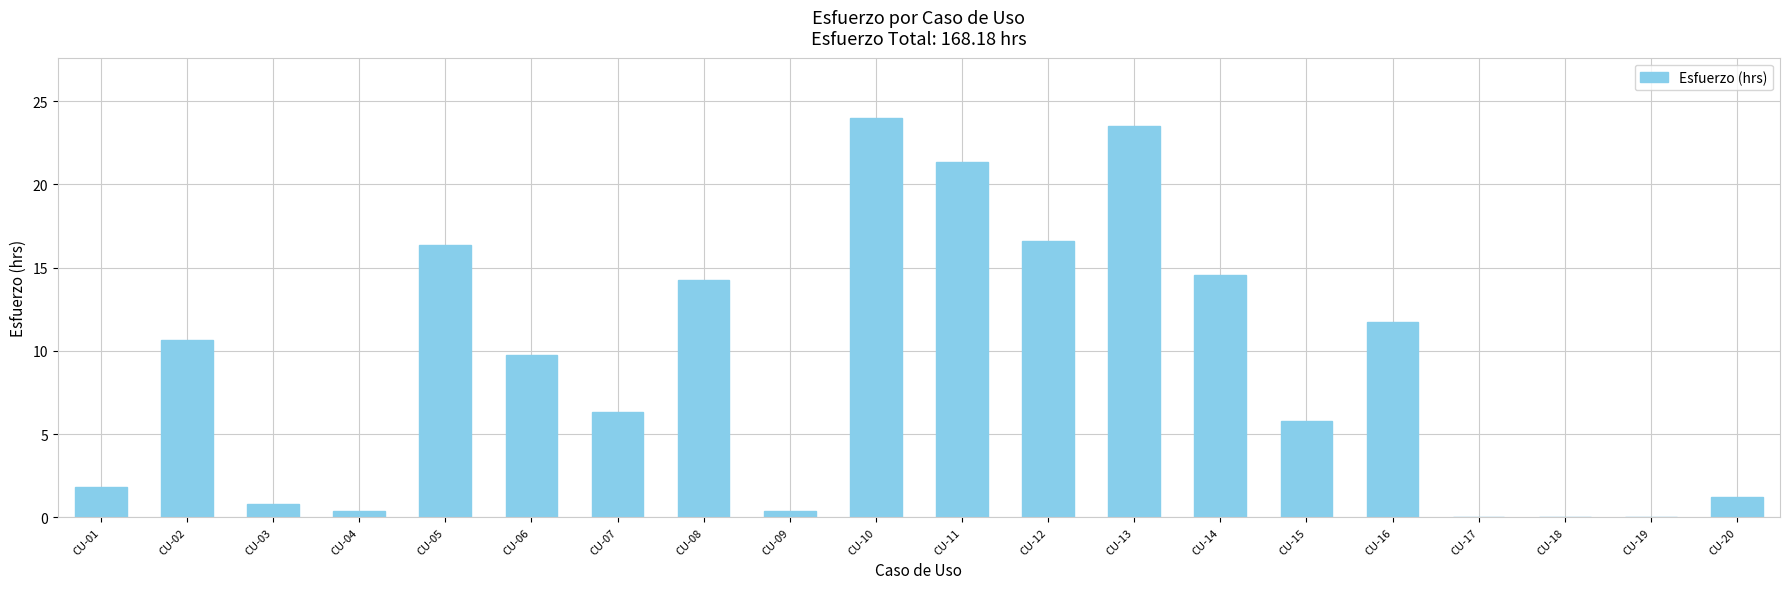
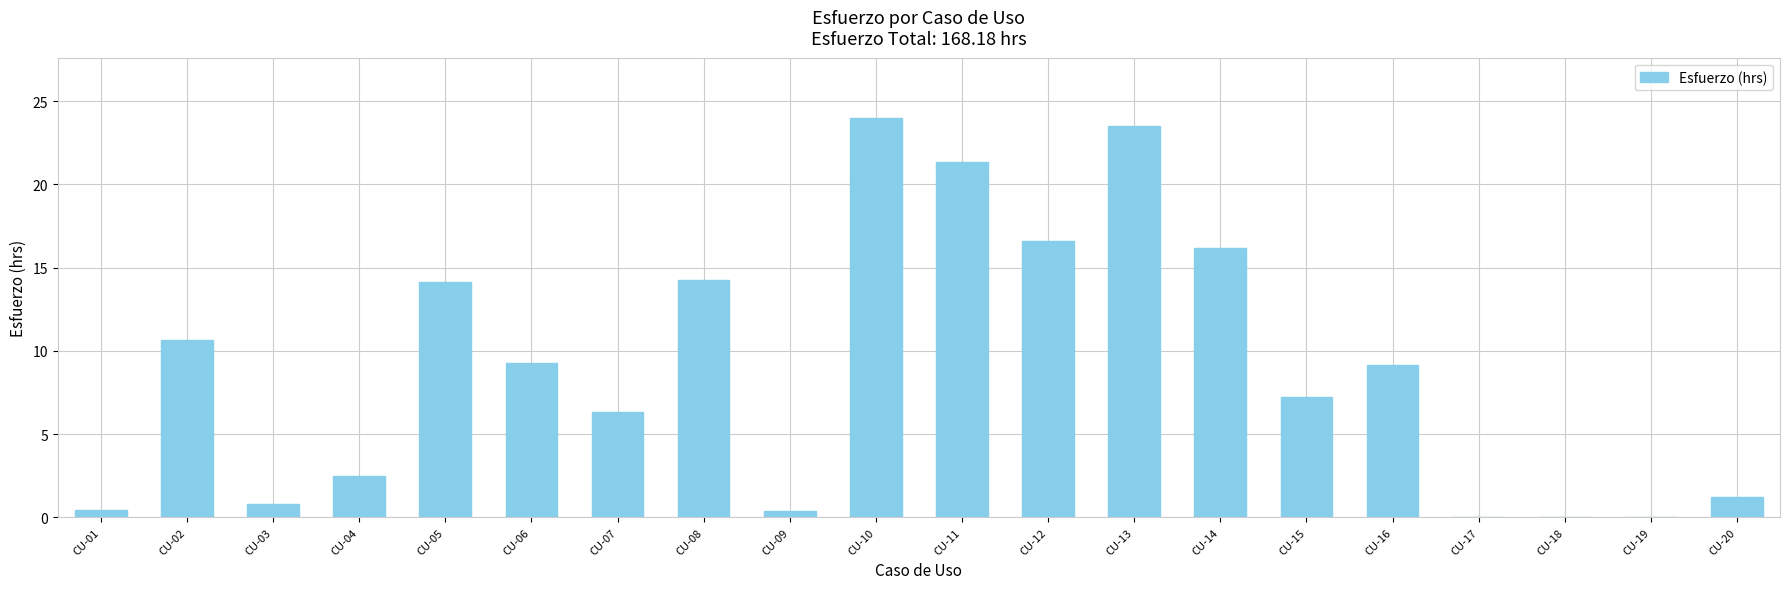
  {
-   "CU-01": 1.8,
+   "CU-01": 0.4,
    "CU-02": 10.7,
    "CU-03": 0.8,
-   "CU-04": 0.4,
-   "CU-05": 16.4,
-   "CU-06": 9.8,
+   "CU-04": 2.5,
+   "CU-05": 14.2,
+   "CU-06": 9.3,
    "CU-07": 6.4,
    "CU-08": 14.3,
    "CU-09": 0.4,
    "CU-10": 24.0,
    "CU-11": 21.3,
    "CU-12": 16.6,
    "CU-13": 23.5,
-   "CU-14": 14.6,
-   "CU-15": 5.8,
-   "CU-16": 11.8,
+   "CU-14": 16.2,
+   "CU-15": 7.2,
+   "CU-16": 9.2,
    "CU-17": 0.0,
    "CU-18": 0.0,
    "CU-19": 0.0,
    "CU-20": 1.2
  }
